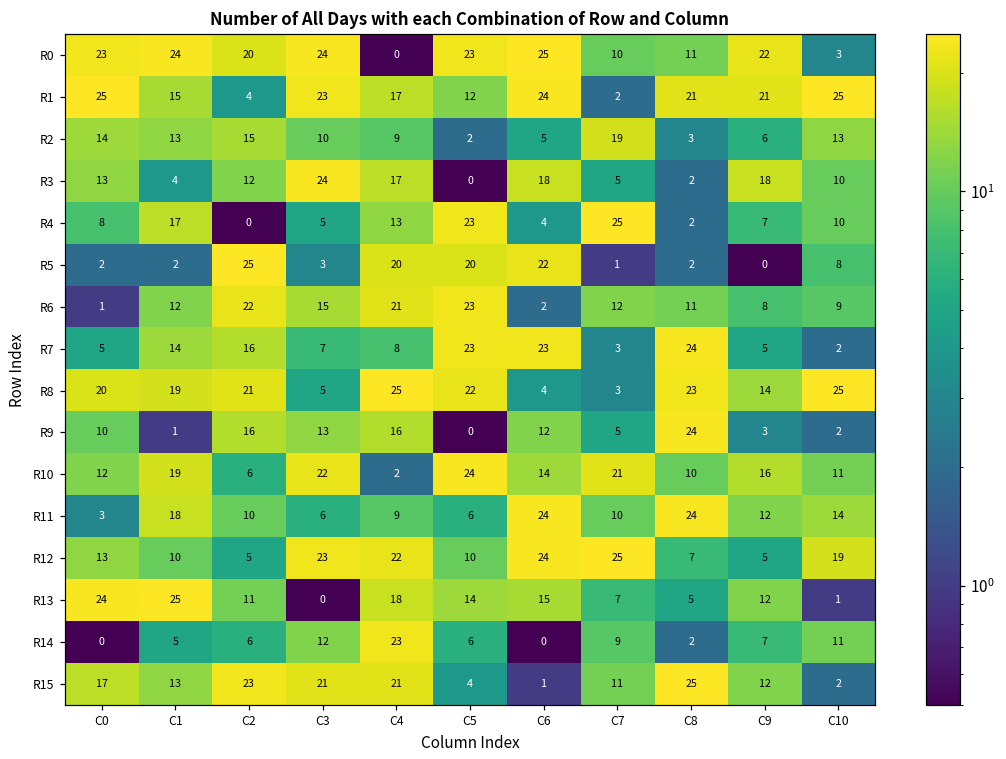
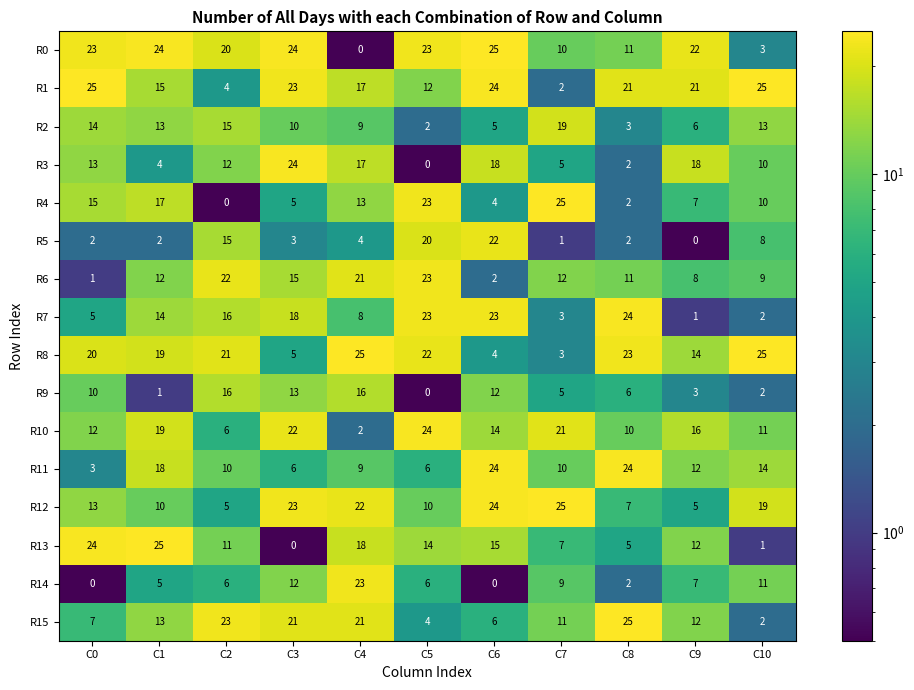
  {
    "R0": {
      "C0": 23,
      "C1": 24,
      "C2": 20,
      "C3": 24,
      "C4": 0,
      "C5": 23,
      "C6": 25,
      "C7": 10,
      "C8": 11,
      "C9": 22,
      "C10": 3
    },
    "R1": {
      "C0": 25,
      "C1": 15,
      "C2": 4,
      "C3": 23,
      "C4": 17,
      "C5": 12,
      "C6": 24,
      "C7": 2,
      "C8": 21,
      "C9": 21,
      "C10": 25
    },
    "R2": {
      "C0": 14,
      "C1": 13,
      "C2": 15,
      "C3": 10,
      "C4": 9,
      "C5": 2,
      "C6": 5,
      "C7": 19,
      "C8": 3,
      "C9": 6,
      "C10": 13
    },
    "R3": {
      "C0": 13,
      "C1": 4,
      "C2": 12,
      "C3": 24,
      "C4": 17,
      "C5": 0,
      "C6": 18,
      "C7": 5,
      "C8": 2,
      "C9": 18,
      "C10": 10
    },
    "R4": {
-     "C0": 8,
+     "C0": 15,
      "C1": 17,
      "C2": 0,
      "C3": 5,
      "C4": 13,
      "C5": 23,
      "C6": 4,
      "C7": 25,
      "C8": 2,
      "C9": 7,
      "C10": 10
    },
    "R5": {
      "C0": 2,
      "C1": 2,
-     "C2": 25,
+     "C2": 15,
      "C3": 3,
-     "C4": 20,
+     "C4": 4,
      "C5": 20,
      "C6": 22,
      "C7": 1,
      "C8": 2,
      "C9": 0,
      "C10": 8
    },
    "R6": {
      "C0": 1,
      "C1": 12,
      "C2": 22,
      "C3": 15,
      "C4": 21,
      "C5": 23,
      "C6": 2,
      "C7": 12,
      "C8": 11,
      "C9": 8,
      "C10": 9
    },
    "R7": {
      "C0": 5,
      "C1": 14,
      "C2": 16,
-     "C3": 7,
+     "C3": 18,
      "C4": 8,
      "C5": 23,
      "C6": 23,
      "C7": 3,
      "C8": 24,
-     "C9": 5,
+     "C9": 1,
      "C10": 2
    },
    "R8": {
      "C0": 20,
      "C1": 19,
      "C2": 21,
      "C3": 5,
      "C4": 25,
      "C5": 22,
      "C6": 4,
      "C7": 3,
      "C8": 23,
      "C9": 14,
      "C10": 25
    },
    "R9": {
      "C0": 10,
      "C1": 1,
      "C2": 16,
      "C3": 13,
      "C4": 16,
      "C5": 0,
      "C6": 12,
      "C7": 5,
-     "C8": 24,
+     "C8": 6,
      "C9": 3,
      "C10": 2
    },
    "R10": {
      "C0": 12,
      "C1": 19,
      "C2": 6,
      "C3": 22,
      "C4": 2,
      "C5": 24,
      "C6": 14,
      "C7": 21,
      "C8": 10,
      "C9": 16,
      "C10": 11
    },
    "R11": {
      "C0": 3,
      "C1": 18,
      "C2": 10,
      "C3": 6,
      "C4": 9,
      "C5": 6,
      "C6": 24,
      "C7": 10,
      "C8": 24,
      "C9": 12,
      "C10": 14
    },
    "R12": {
      "C0": 13,
      "C1": 10,
      "C2": 5,
      "C3": 23,
      "C4": 22,
      "C5": 10,
      "C6": 24,
      "C7": 25,
      "C8": 7,
      "C9": 5,
      "C10": 19
    },
    "R13": {
      "C0": 24,
      "C1": 25,
      "C2": 11,
      "C3": 0,
      "C4": 18,
      "C5": 14,
      "C6": 15,
      "C7": 7,
      "C8": 5,
      "C9": 12,
      "C10": 1
    },
    "R14": {
      "C0": 0,
      "C1": 5,
      "C2": 6,
      "C3": 12,
      "C4": 23,
      "C5": 6,
      "C6": 0,
      "C7": 9,
      "C8": 2,
      "C9": 7,
      "C10": 11
    },
    "R15": {
-     "C0": 17,
+     "C0": 7,
      "C1": 13,
      "C2": 23,
      "C3": 21,
      "C4": 21,
      "C5": 4,
-     "C6": 1,
+     "C6": 6,
      "C7": 11,
      "C8": 25,
      "C9": 12,
      "C10": 2
    }
  }
